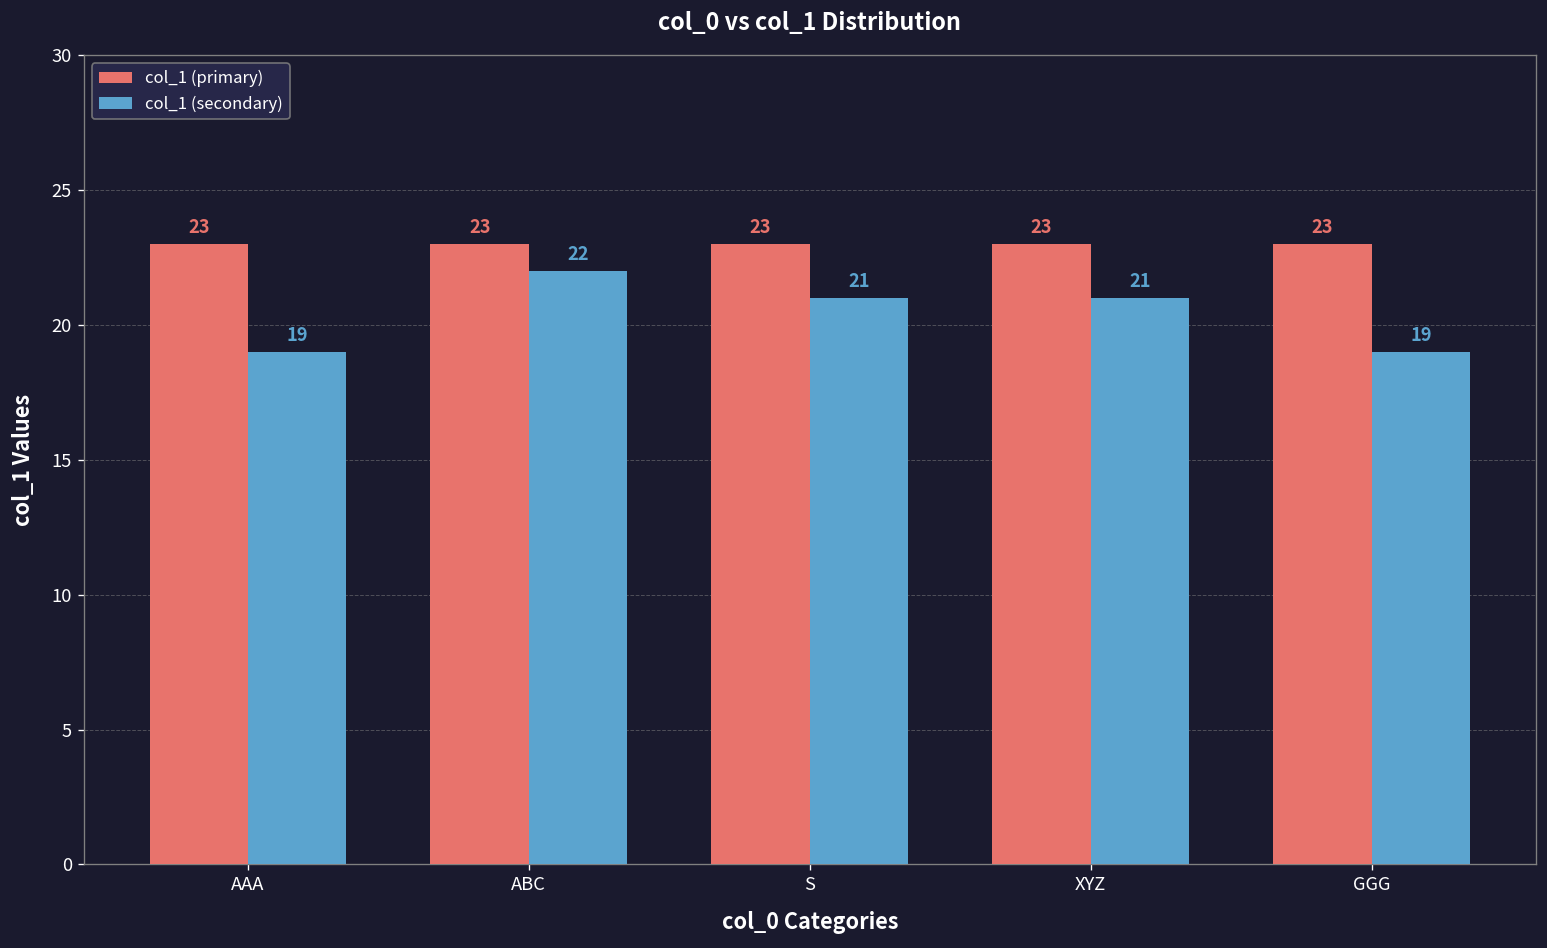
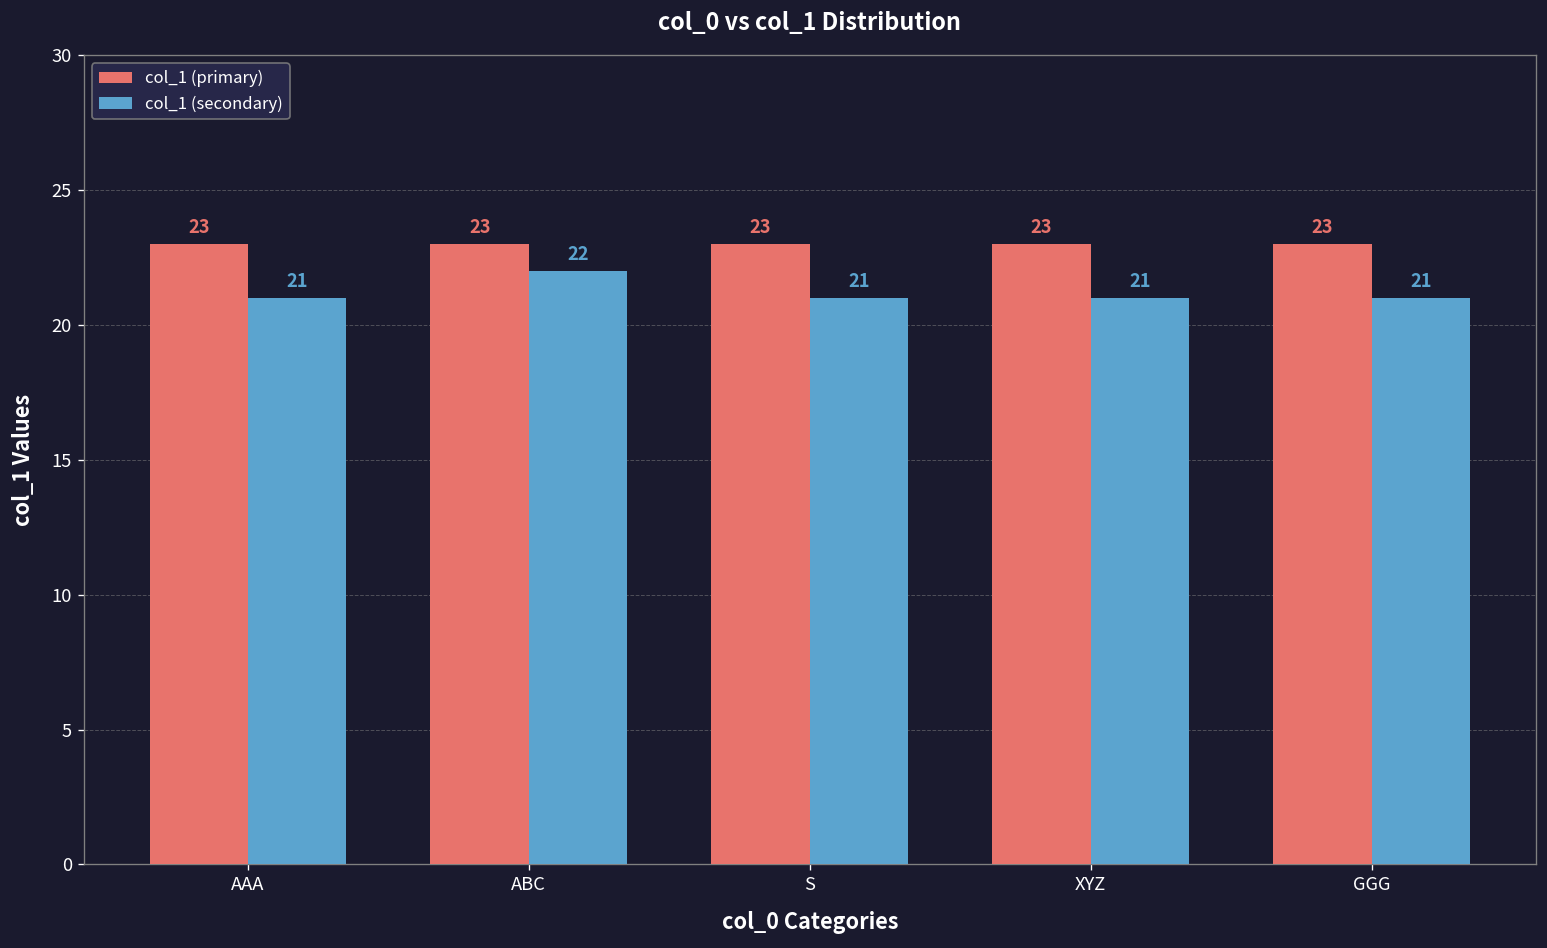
  {
    "col_1 (primary)": {
      "AAA": 23,
      "ABC": 23,
      "S": 23,
      "XYZ": 23,
      "GGG": 23
    },
    "col_1 (secondary)": {
-     "AAA": 19,
+     "AAA": 21,
      "ABC": 22,
      "S": 21,
      "XYZ": 21,
-     "GGG": 19
+     "GGG": 21
    }
  }
